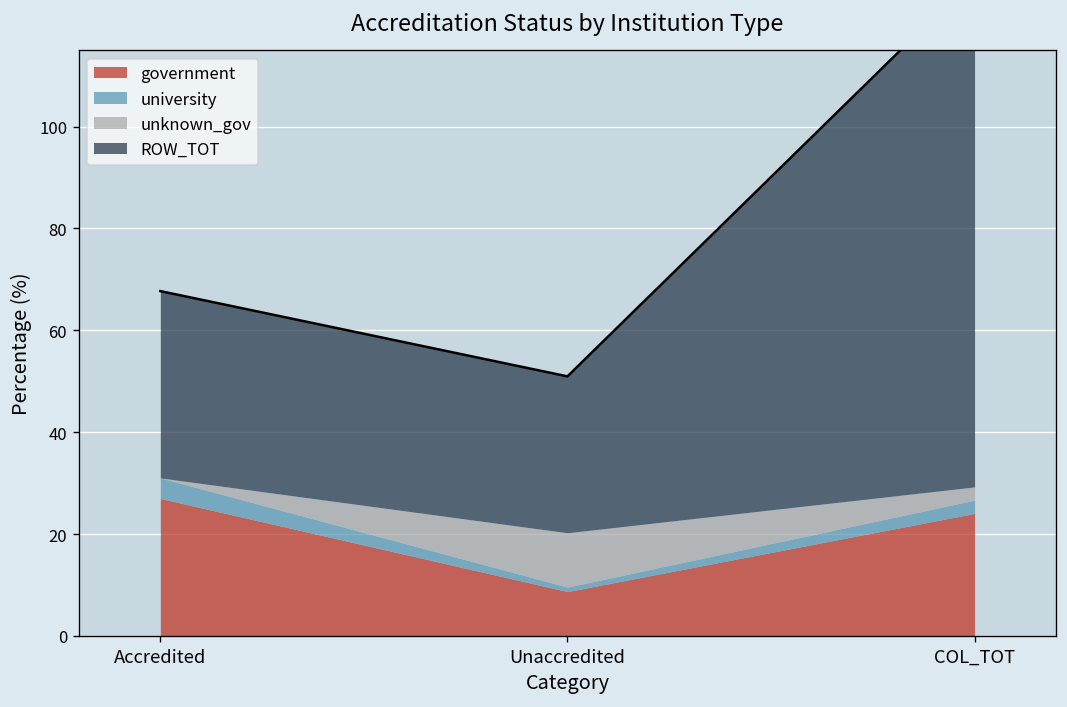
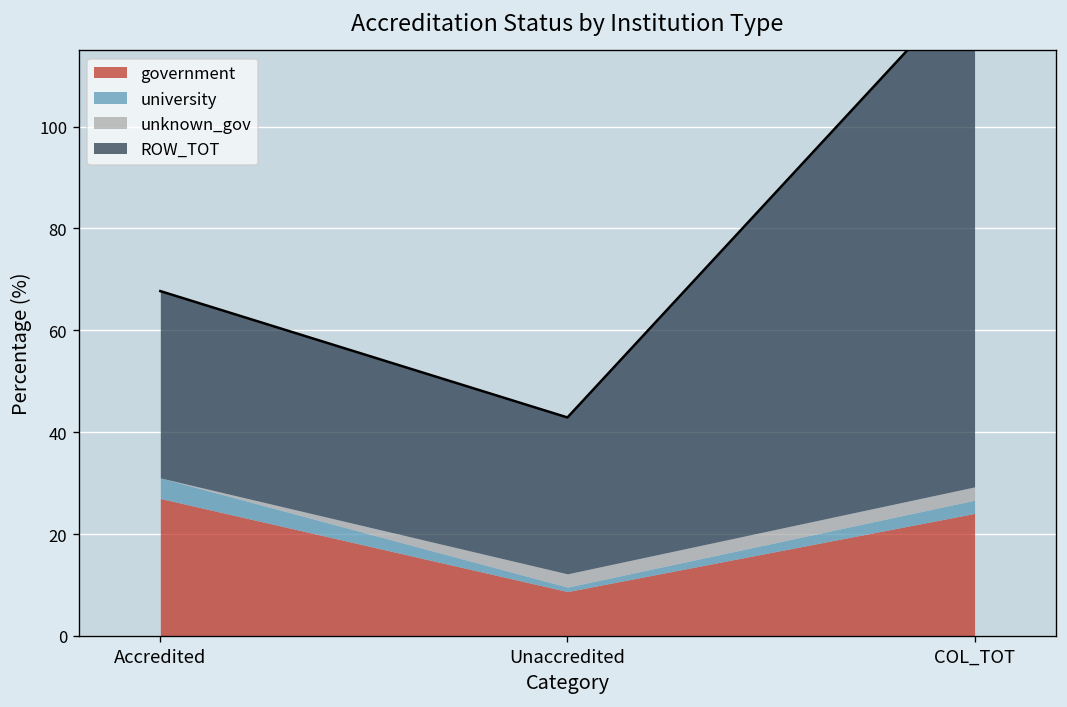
  {
    "government": {
      "Accredited": 27,
      "Unaccredited": 9,
      "COL_TOT": 24
    },
    "university": {
      "Unaccredited": 1,
      "COL_TOT": 3
    },
    "unknown_gov": {
-     "Unaccredited": 11,
+     "Unaccredited": 3,
      "COL_TOT": 3
    },
    "ROW_TOT": {
      "Accredited": 37,
      "Unaccredited": 31
    }
  }
